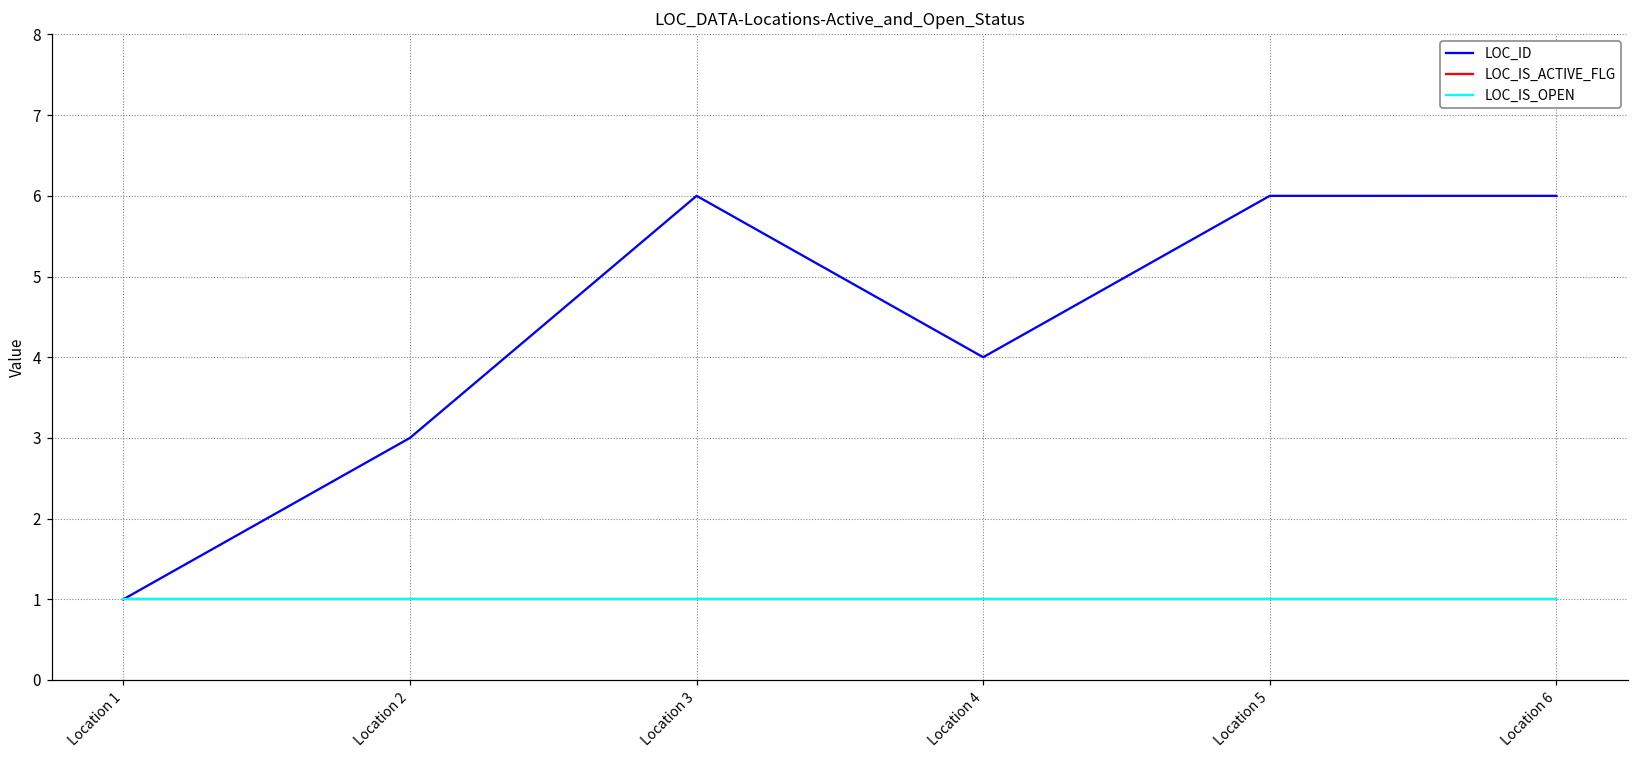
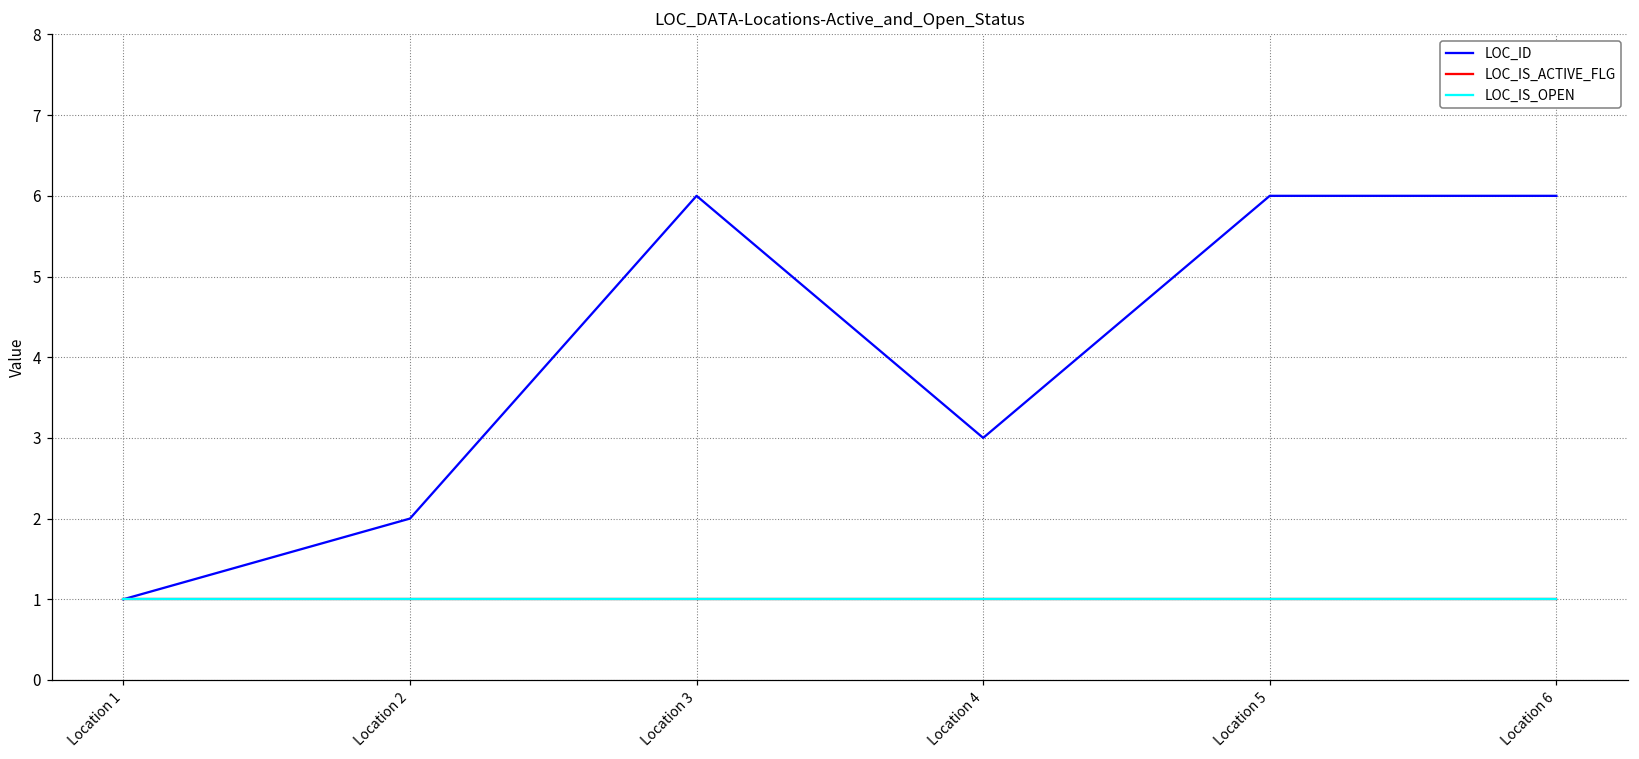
  {
    "LOC_ID": {
-     "Location 2": 3,
+     "Location 2": 2,
      "Location 3": 6,
-     "Location 4": 4,
+     "Location 4": 3,
      "Location 5": 6,
      "Location 6": 6
    },
    "LOC_IS_OPEN": {
      "Location 2": 1,
      "Location 3": 1,
      "Location 4": 1,
      "Location 5": 1,
      "Location 6": 1
    }
  }
